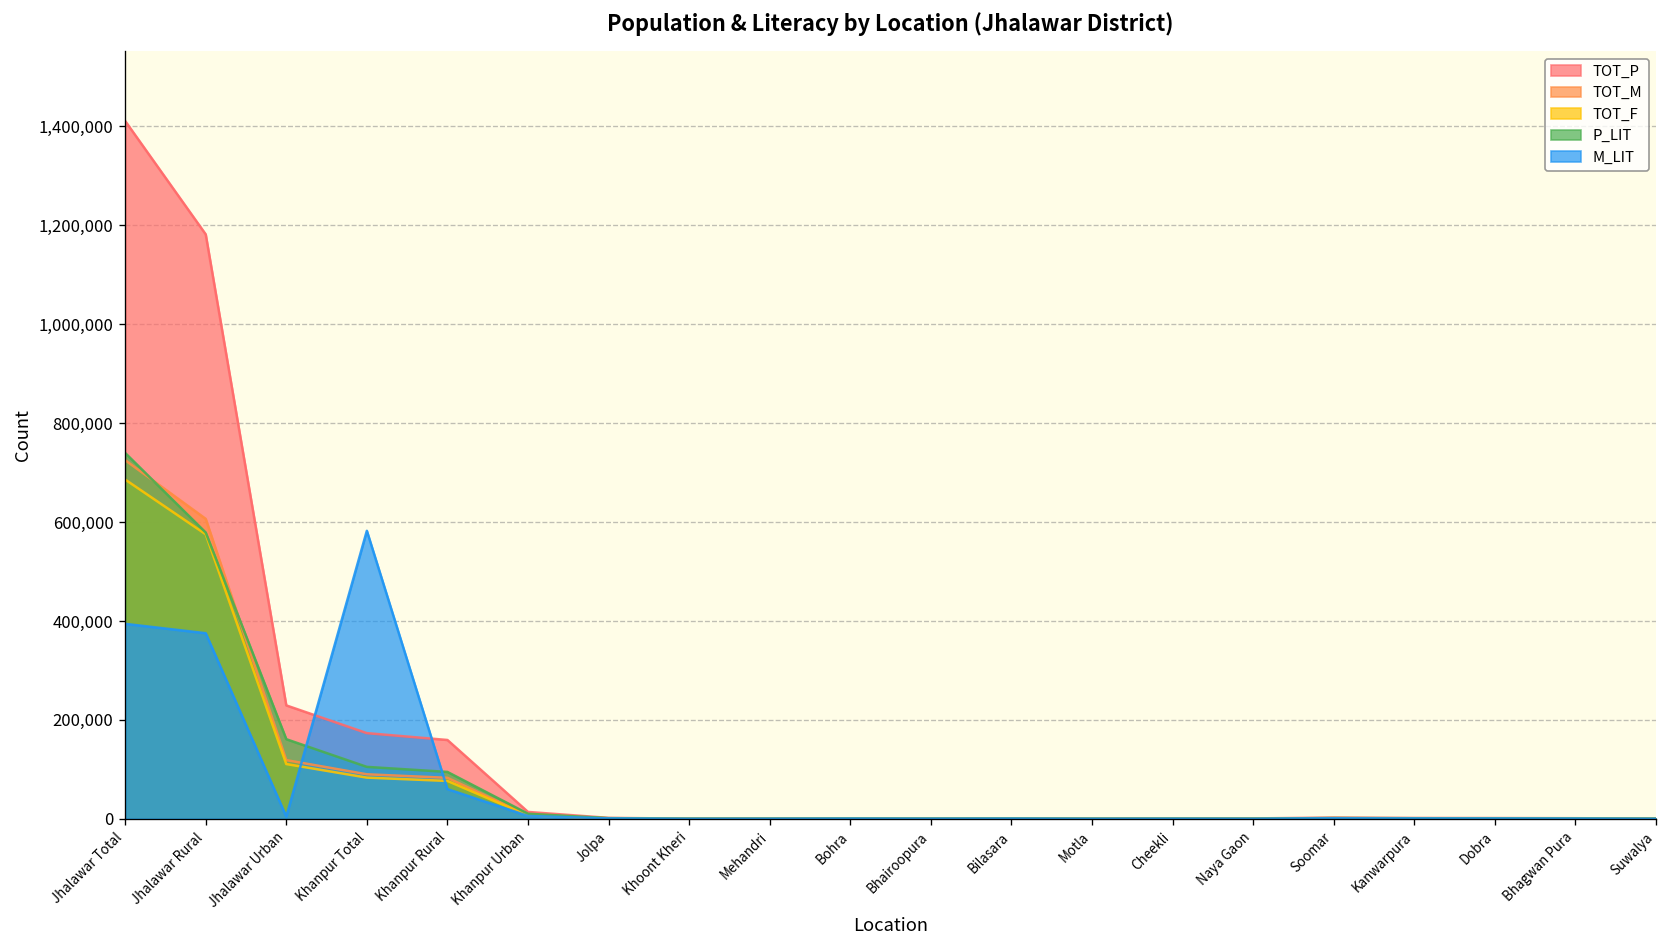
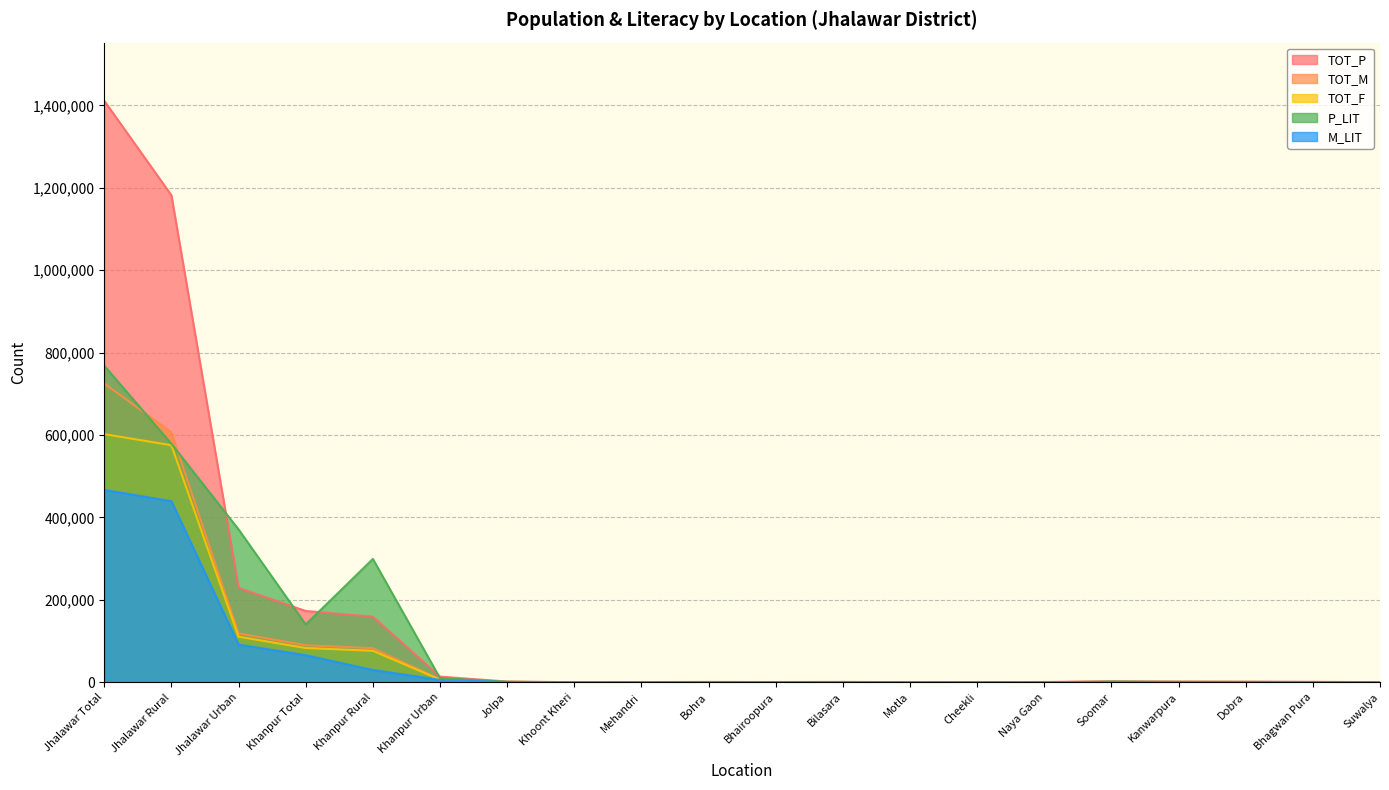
  {
    "TOT_F": {
-     "Jhalawar Total": "690,000",
+     "Jhalawar Total": "600,000",
      "Jhalawar Urban": "110,000",
      "Khanpur Total": "80,000",
      "Khanpur Rural": "80,000"
    },
    "P_LIT": {
-     "Jhalawar Total": "740,000",
-     "Jhalawar Urban": "160,000",
-     "Khanpur Total": "100,000",
-     "Khanpur Rural": "90,000"
+     "Jhalawar Total": "770,000",
+     "Jhalawar Urban": "370,000",
+     "Khanpur Total": "140,000",
+     "Khanpur Rural": "300,000"
    },
    "M_LIT": {
-     "Jhalawar Total": "390,000",
-     "Jhalawar Rural": "380,000",
-     "Jhalawar Urban": "0",
-     "Khanpur Total": "580,000",
-     "Khanpur Rural": "60,000"
+     "Jhalawar Total": "470,000",
+     "Jhalawar Rural": "440,000",
+     "Jhalawar Urban": "90,000",
+     "Khanpur Total": "70,000",
+     "Khanpur Rural": "30,000"
    }
  }
